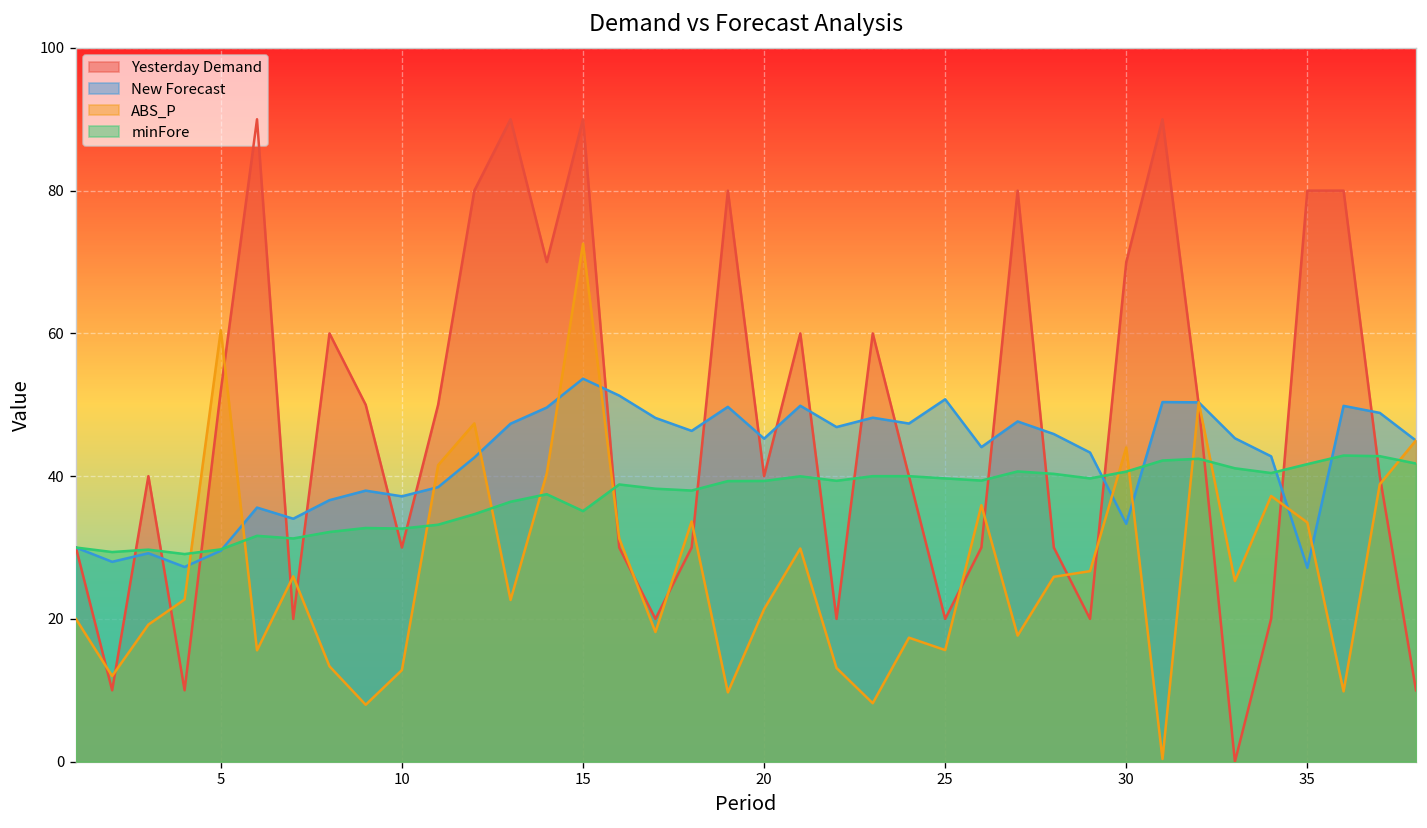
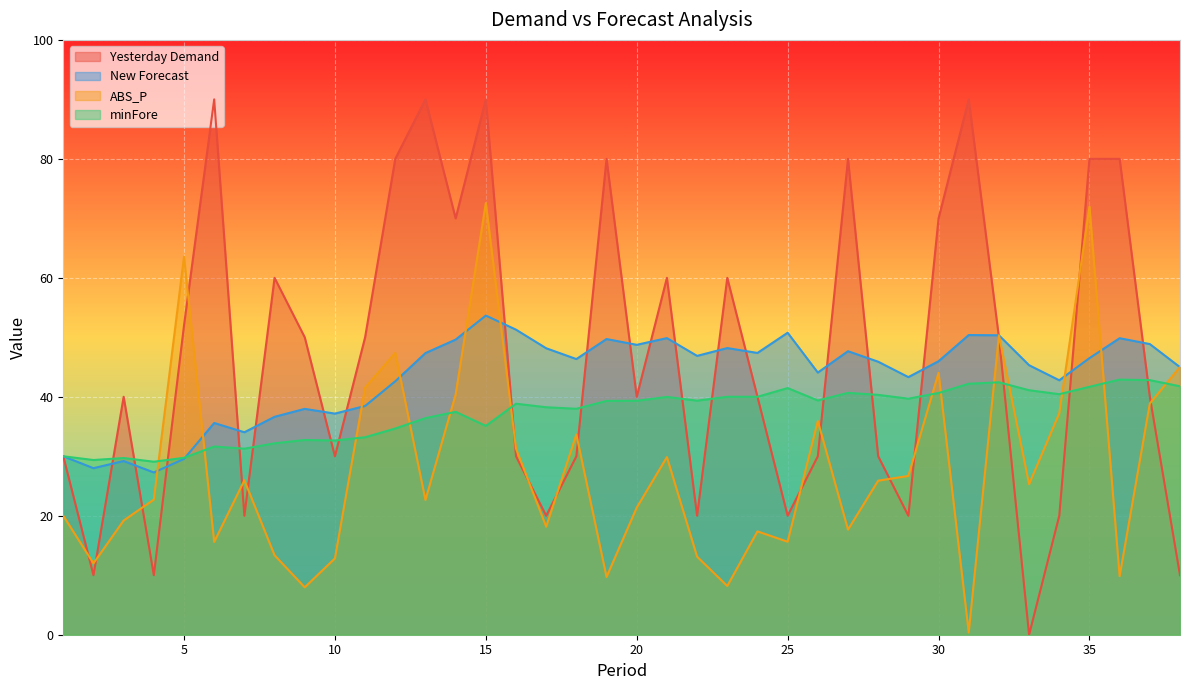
  {
    "Yesterday Demand": {
      "5": 52,
      "10": 30,
      "15": 90,
      "20": 40,
      "25": 20,
      "30": 70,
      "35": 80
    },
    "New Forecast": {
      "10": 37,
      "15": 54,
-     "20": 45,
+     "20": 49,
      "25": 51,
-     "30": 33,
-     "35": 27
+     "30": 46,
+     "35": 46
    },
    "ABS_P": {
-     "5": 60,
+     "5": 64,
      "10": 13,
      "15": 73,
      "20": 21,
      "25": 16,
      "30": 44,
-     "35": 34
+     "35": 72
    },
    "minFore": {
      "10": 33,
      "15": 35,
      "20": 39,
-     "25": 40,
+     "25": 41,
      "30": 41,
      "35": 42
    }
  }
